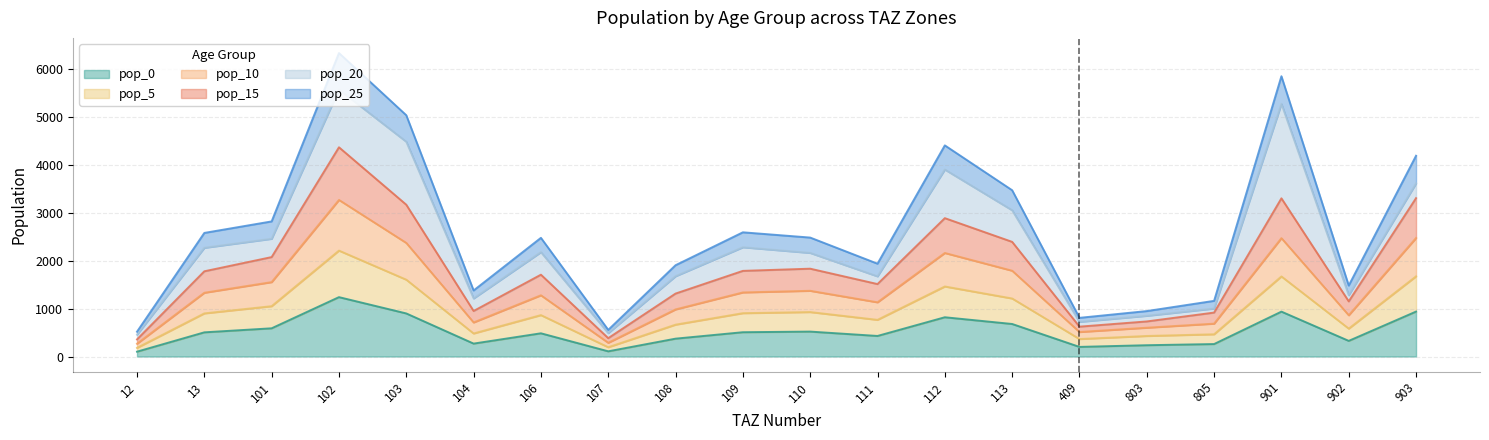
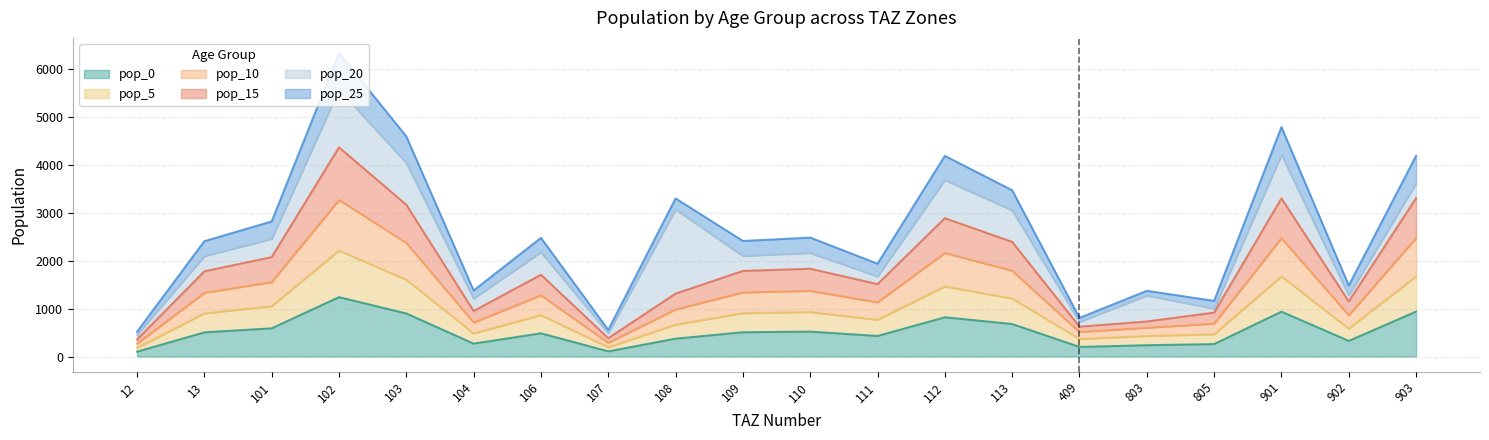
  {
    "pop_20": {
      "12": 100,
-     "13": 500,
+     "13": 300,
      "101": 400,
-     "103": 1300,
+     "103": 900,
      "104": 300,
      "106": 500,
      "107": 100,
-     "108": 400,
-     "109": 500,
+     "108": 1800,
+     "109": 300,
      "110": 300,
      "111": 200,
-     "112": 1000,
+     "112": 800,
      "113": 700,
      "409": 100,
-     "803": 100,
+     "803": 500,
      "805": 100,
-     "901": 2000,
+     "901": 900,
      "902": 100,
      "903": 300
    }
  }
